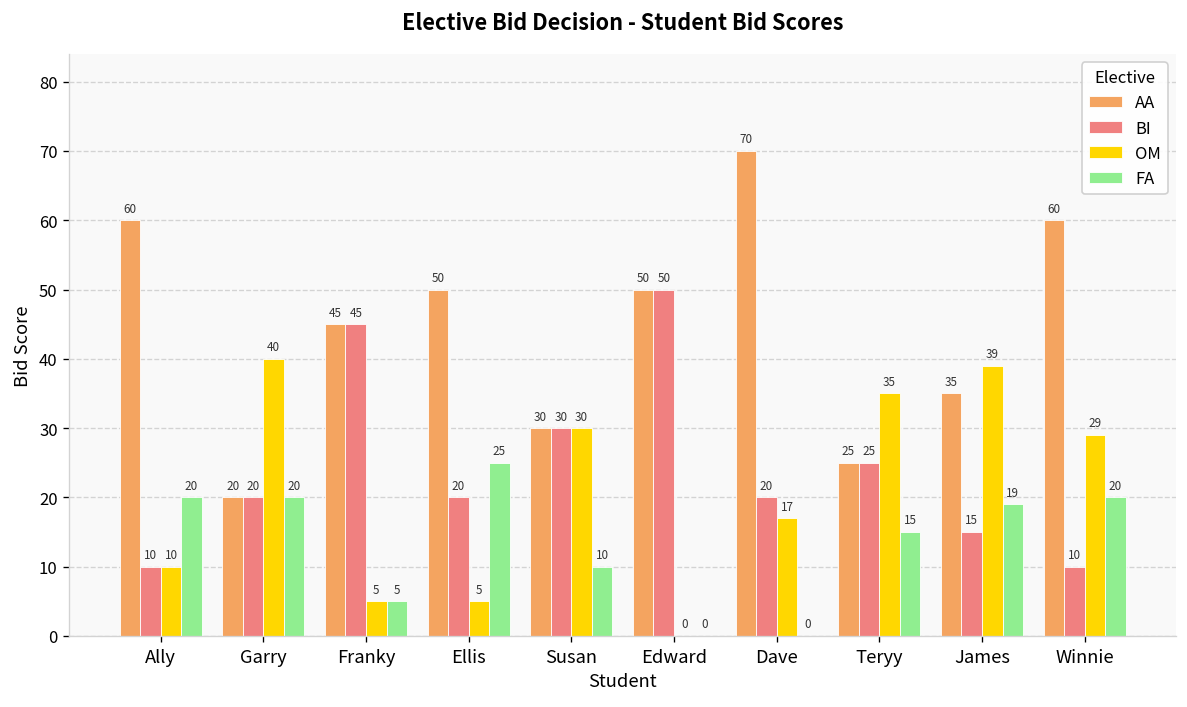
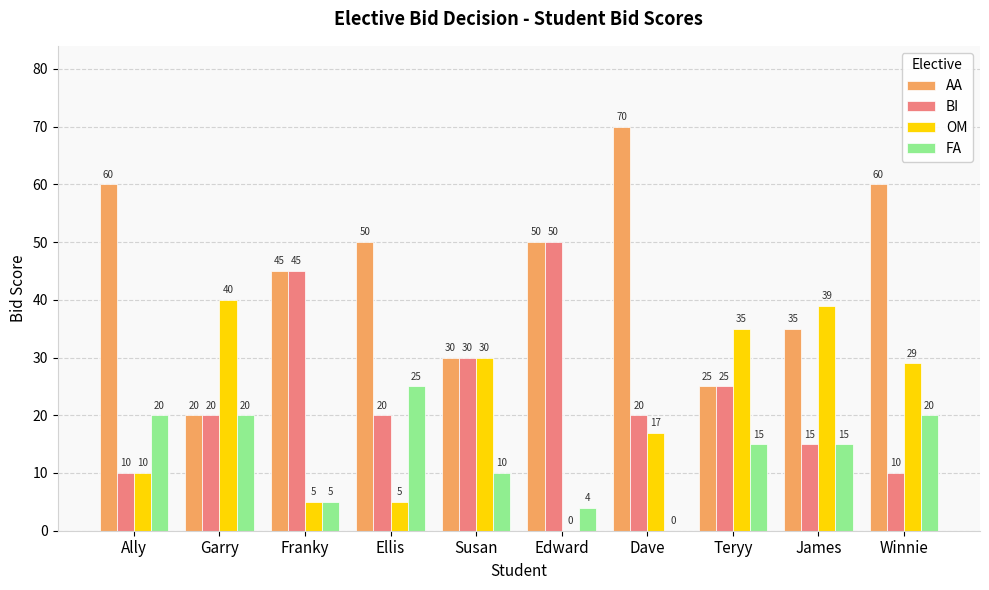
  {
    "OM": {
      "Ally": 10,
      "Garry": 40,
      "Franky": 5,
      "Ellis": 5,
      "Susan": 30,
      "Edward": 0,
      "Dave": 17,
      "Teryy": 35,
      "James": 39,
      "Winnie": 29
    },
    "FA": {
      "Ally": 20,
      "Garry": 20,
      "Franky": 5,
      "Ellis": 25,
      "Susan": 10,
-     "Edward": 0,
+     "Edward": 4,
      "Dave": 0,
      "Teryy": 15,
-     "James": 19,
+     "James": 15,
      "Winnie": 20
    }
  }
